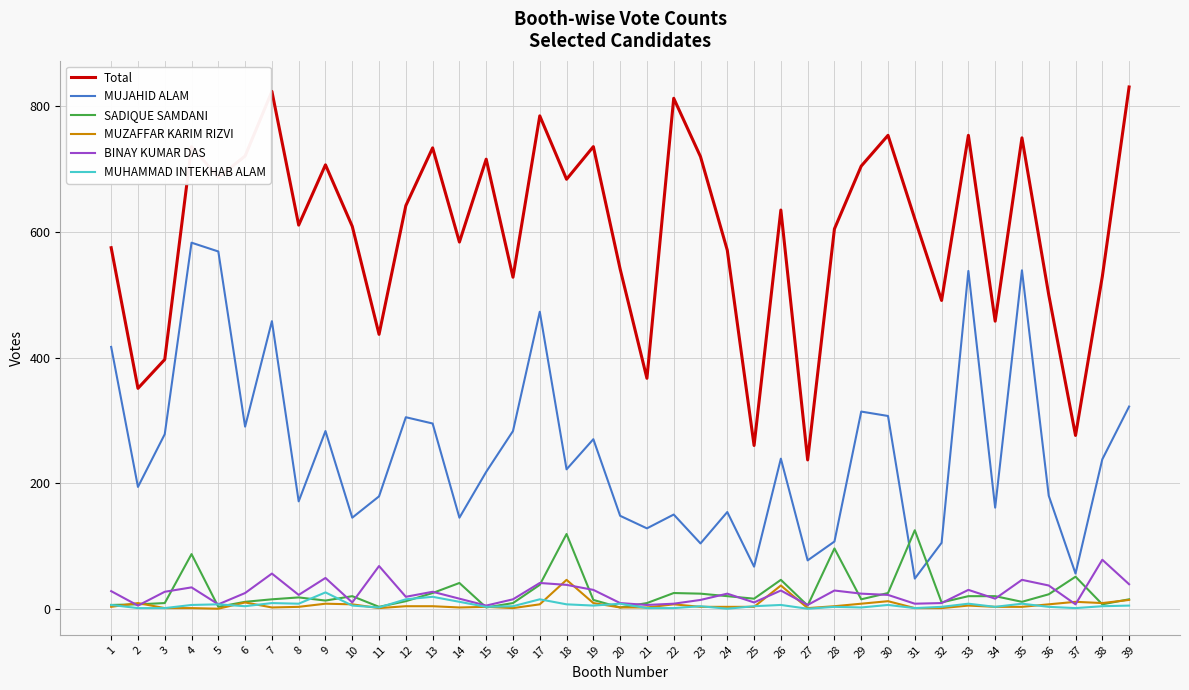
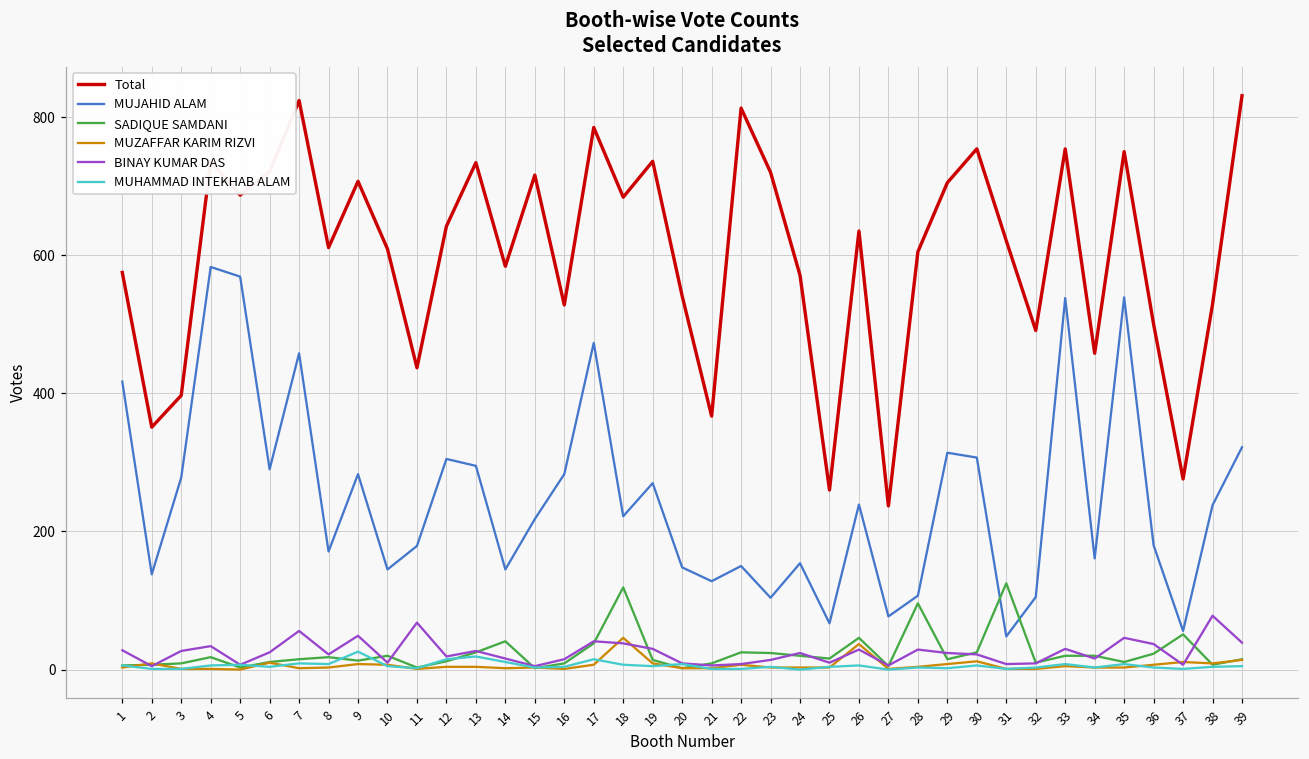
  {
    "Total": {
      "1": 580,
      "2": 350,
      "3": 400,
      "7": 820,
      "8": 610,
      "9": 710,
      "10": 610,
      "11": 440,
      "12": 640,
      "13": 730,
      "14": 580,
      "15": 720,
      "16": 530,
      "17": 790,
      "18": 680,
      "19": 740,
      "20": 540,
      "21": 370,
      "22": 810,
      "23": 720,
      "24": 570,
      "25": 260,
      "26": 640,
      "27": 240,
      "28": 610,
      "29": 710,
      "30": 750,
      "31": 620,
      "32": 490,
      "33": 750,
      "34": 460,
      "35": 750,
      "36": 500,
      "37": 280,
      "38": 530,
      "39": 830
    },
    "MUJAHID ALAM": {
      "1": 420,
-     "2": 190,
+     "2": 140,
      "3": 280,
      "4": 580,
      "5": 570,
      "6": 290,
      "7": 460,
      "8": 170,
      "9": 280,
      "10": 150,
      "11": 180,
      "12": 310,
      "13": 300,
      "14": 150,
      "15": 220,
      "16": 280,
      "17": 470,
      "18": 220,
      "19": 270,
      "20": 150,
      "21": 130,
      "22": 150,
      "23": 100,
      "24": 150,
      "25": 70,
      "26": 240,
      "27": 80,
      "28": 110,
      "29": 310,
      "30": 310,
      "31": 50,
      "32": 110,
      "33": 540,
      "34": 160,
      "35": 540,
      "36": 180,
      "37": 60,
      "38": 240,
      "39": 320
    },
    "SADIQUE SAMDANI": {
      "3": 10,
-     "4": 90,
+     "4": 20,
      "7": 20,
      "9": 10,
      "10": 20,
      "14": 40,
      "16": 10,
      "18": 120,
      "19": 10,
      "22": 30,
      "23": 20,
      "25": 20,
      "26": 50,
      "28": 100,
      "29": 20,
      "31": 130,
      "33": 20,
      "36": 20,
      "37": 50
    },
    "MUZAFFAR KARIM RIZVI": {
      "4": 0,
      "7": 0,
      "8": 0,
      "9": 10,
      "12": 0,
      "13": 0,
      "14": 0,
      "17": 10,
      "18": 50,
      "26": 40,
      "29": 10,
      "30": 10,
      "35": 0
    },
    "BINAY KUMAR DAS": {
      "1": 30,
      "3": 30,
      "4": 30,
      "6": 30,
      "7": 60,
      "9": 50,
      "11": 70,
      "14": 20,
      "16": 20,
      "18": 40,
      "19": 30,
      "23": 10,
      "25": 10,
      "26": 30,
      "28": 30,
      "29": 20,
      "31": 10,
      "33": 30,
      "35": 50,
      "36": 40,
      "38": 80,
      "39": 40
    },
    "MUHAMMAD INTEKHAB ALAM": {
      "4": 10,
      "6": 0,
      "7": 10,
      "8": 10,
      "9": 30,
      "13": 20,
      "14": 10,
      "17": 20,
      "18": 10,
      "22": 0,
      "26": 10,
      "29": 0,
      "30": 10,
      "37": 0,
      "39": 10
    }
  }
